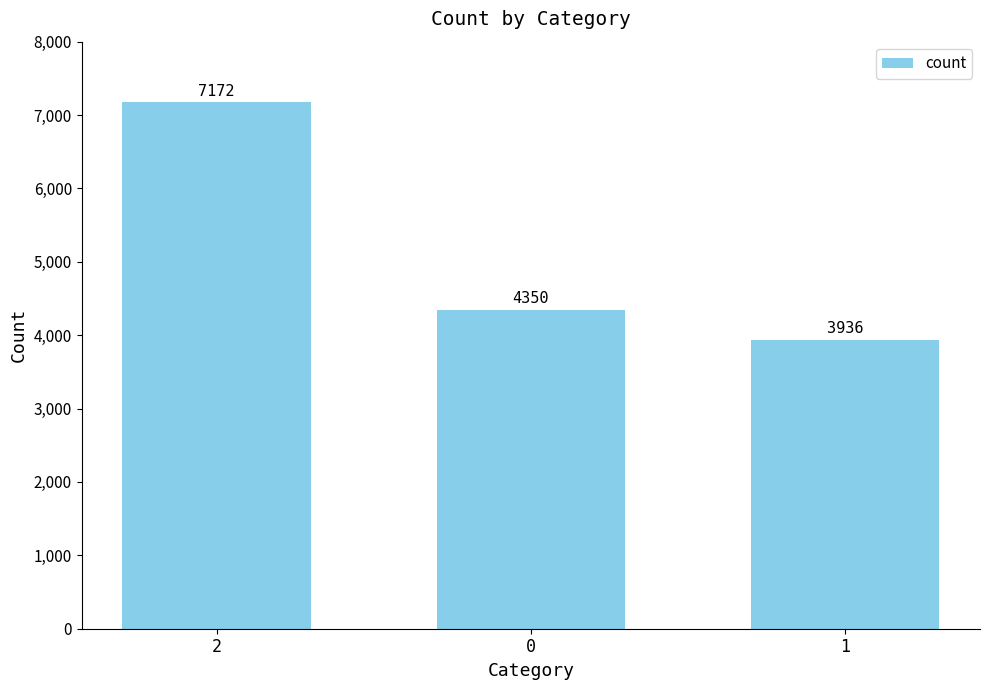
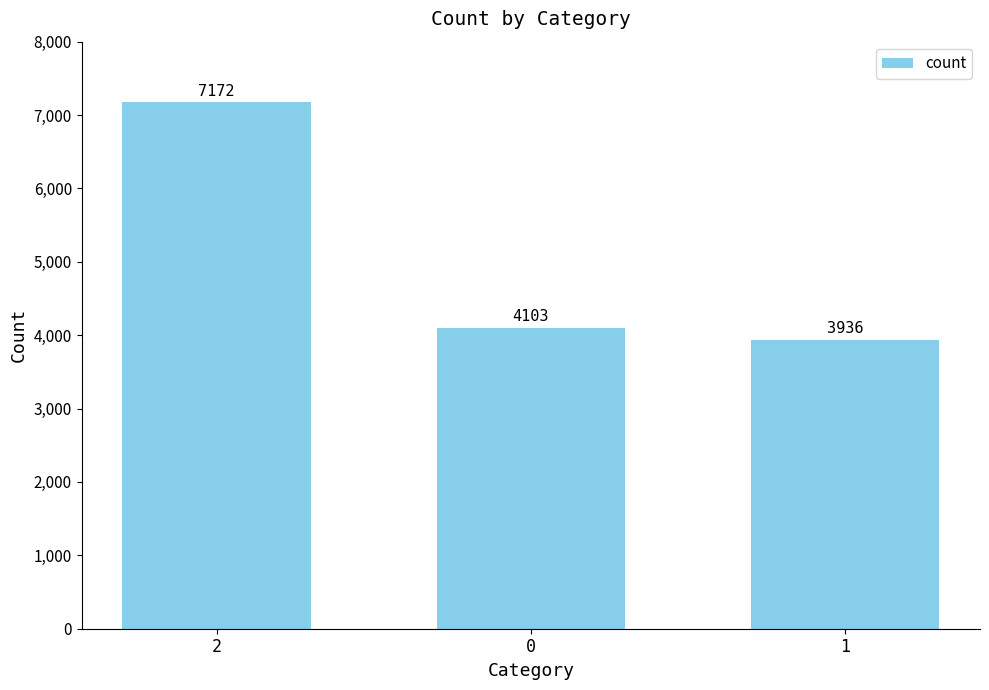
  {
    "2": 7172,
-   "0": 4350,
+   "0": 4103,
    "1": 3936
  }
